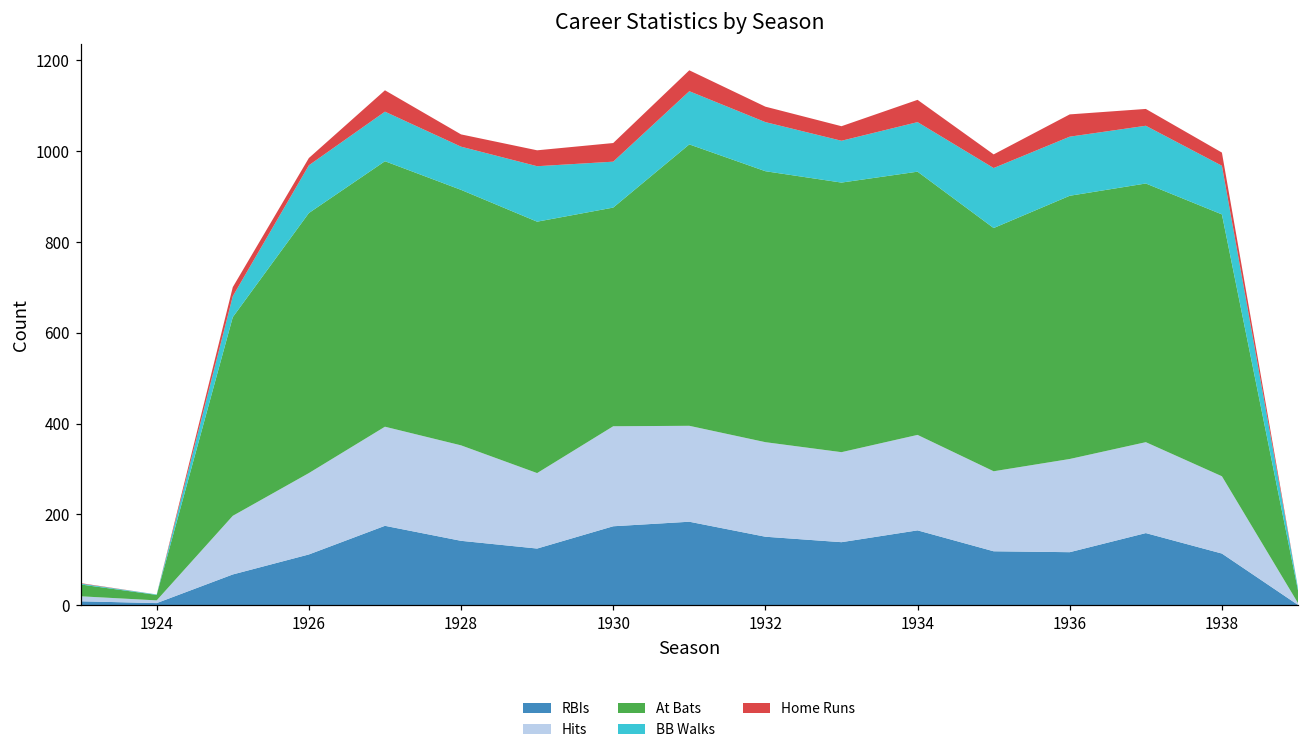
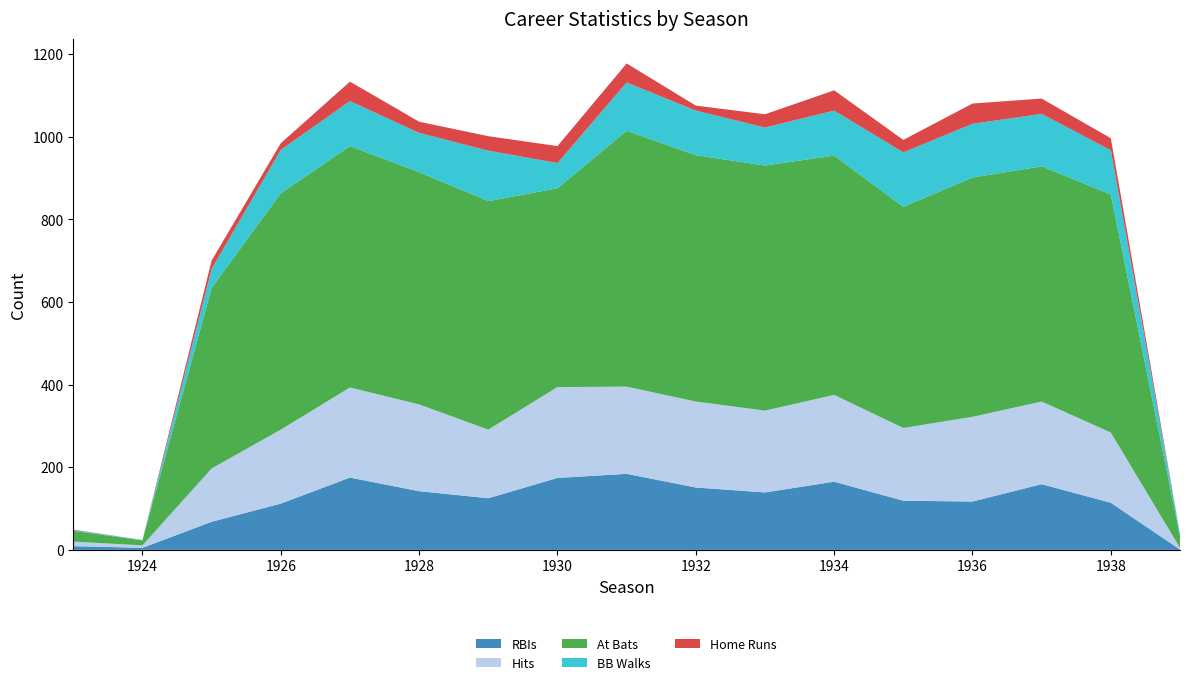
  {
    "RBIs": {
      "1926": 110,
      "1928": 140,
      "1930": 170,
      "1932": 150,
      "1934": 170,
      "1936": 120,
      "1938": 110
    },
    "Hits": {
      "1926": 180,
      "1928": 210,
      "1930": 220,
      "1932": 210,
      "1934": 210,
      "1936": 210,
      "1938": 170
    },
    "At Bats": {
      "1926": 570,
      "1928": 560,
      "1930": 480,
      "1932": 600,
      "1934": 580,
      "1936": 580,
      "1938": 580
    },
    "BB Walks": {
      "1926": 110,
      "1928": 100,
-     "1930": 100,
+     "1930": 60,
      "1932": 110,
      "1934": 110,
      "1936": 130,
      "1938": 110
    },
    "Home Runs": {
      "1926": 20,
      "1928": 30,
      "1930": 40,
-     "1932": 30,
+     "1932": 10,
      "1934": 50,
      "1936": 50,
      "1938": 30
    }
  }
